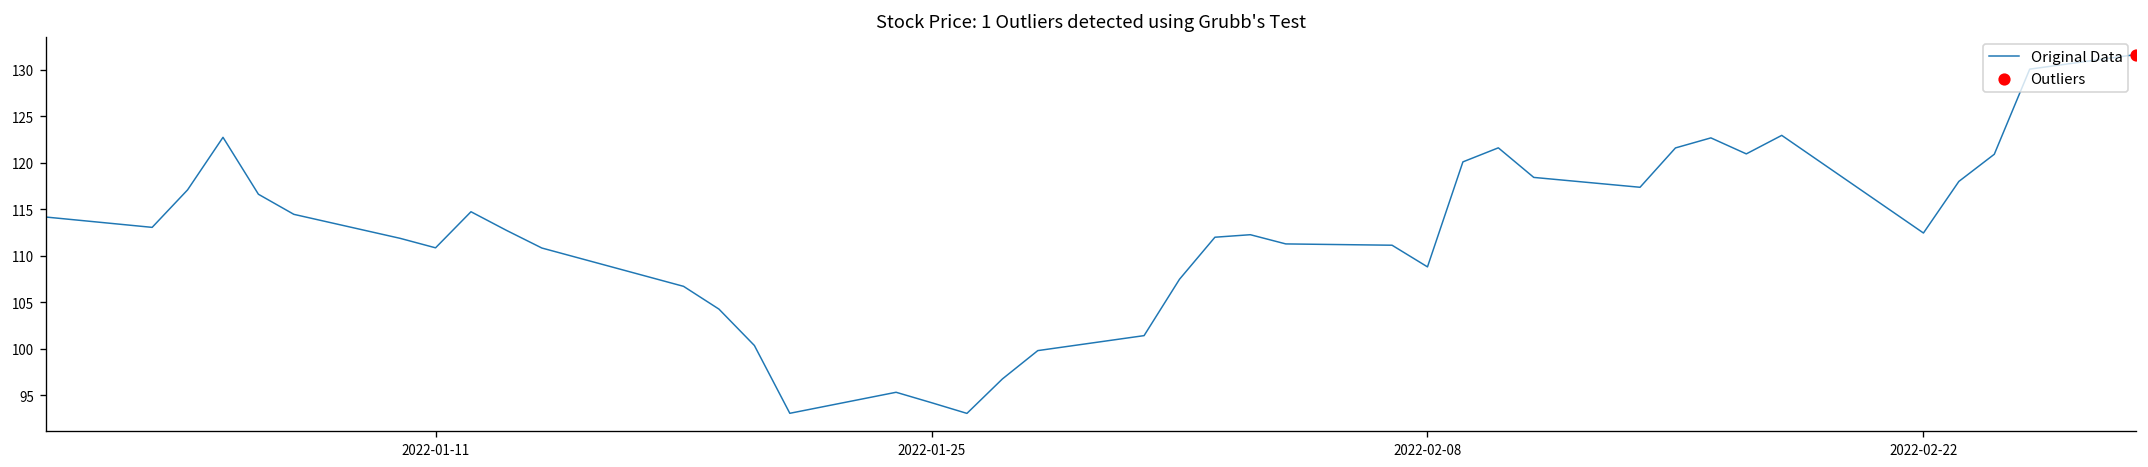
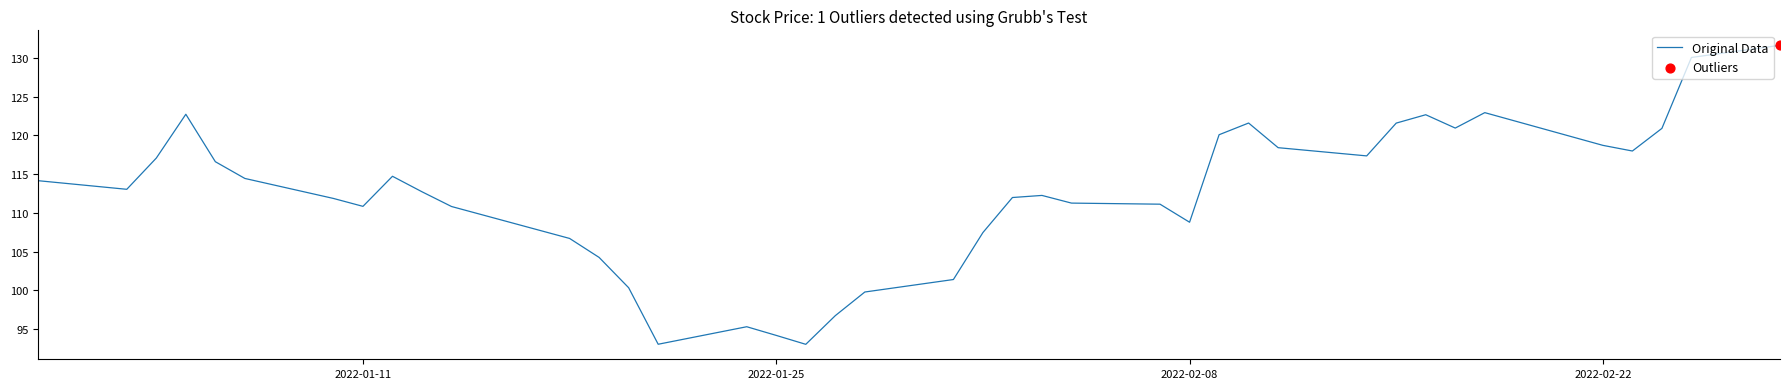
  {
    "Original Data": {
      "2022-01-11": 111,
      "2022-01-25": 94,
      "2022-02-08": 109,
-     "2022-02-22": 112
+     "2022-02-22": 119
    }
  }
